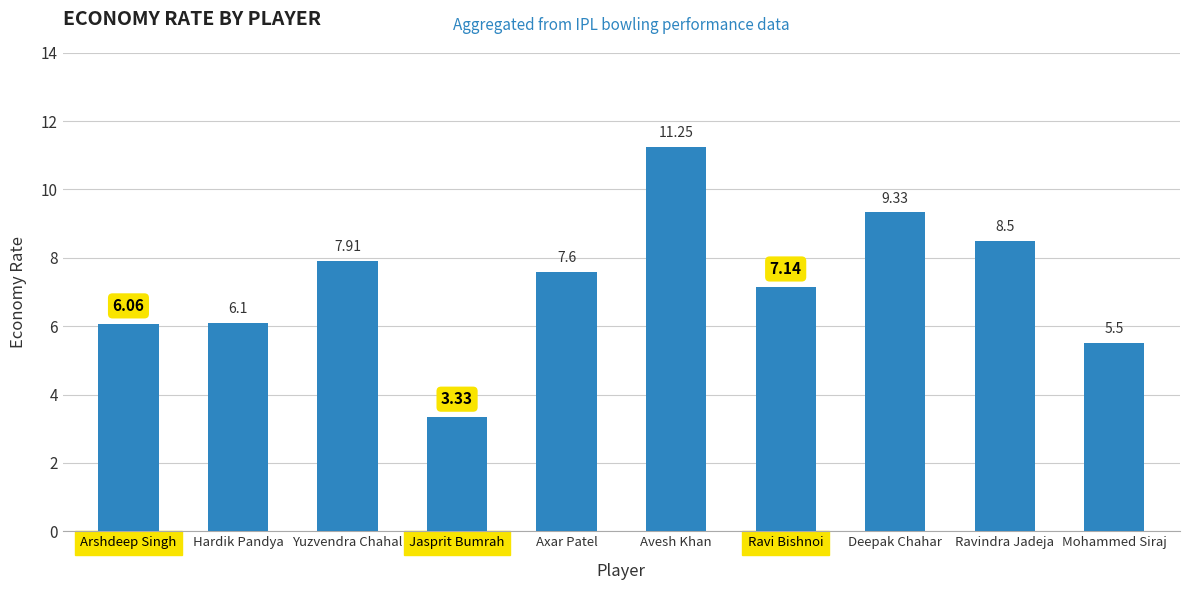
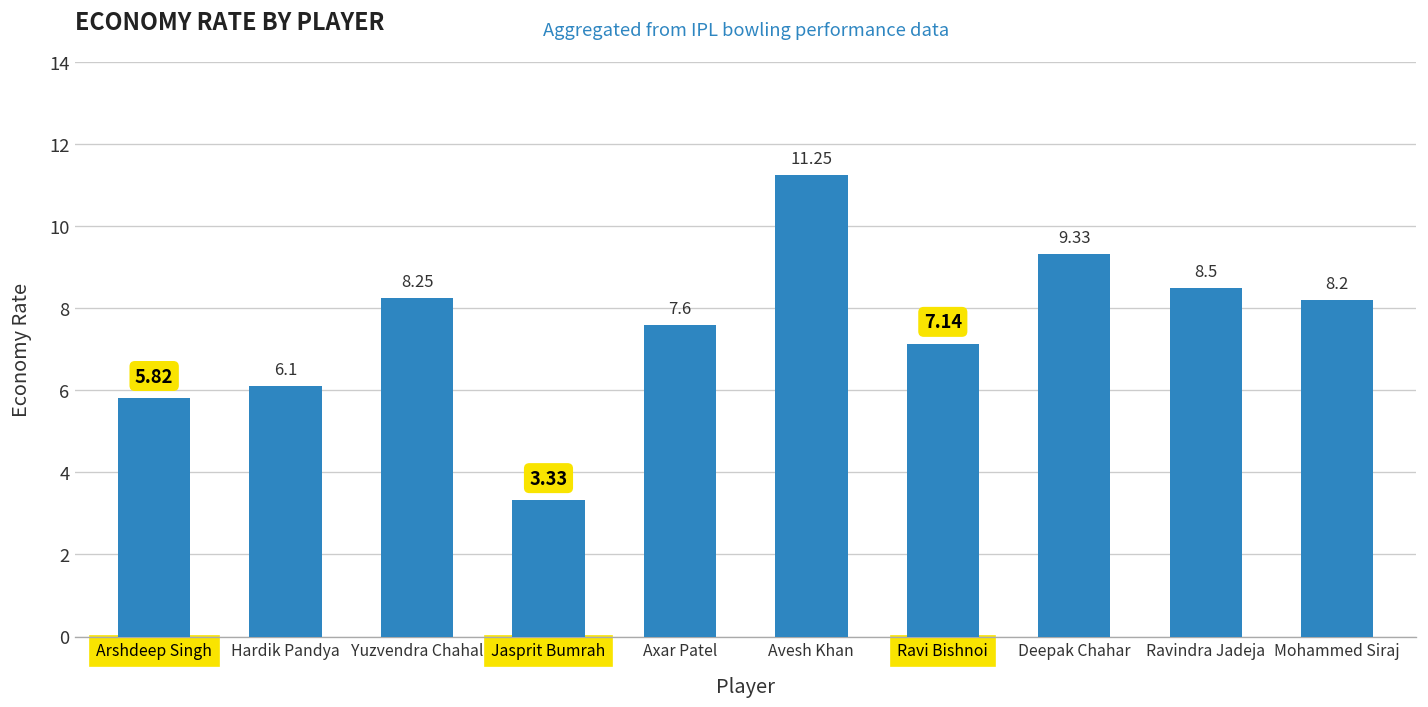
  {
-   "Arshdeep Singh": 6.06,
+   "Arshdeep Singh": 5.82,
    "Hardik Pandya": 6.1,
-   "Yuzvendra Chahal": 7.91,
+   "Yuzvendra Chahal": 8.25,
    "Axar Patel": 7.6,
    "Avesh Khan": 11.25,
    "Deepak Chahar": 9.33,
    "Ravindra Jadeja": 8.5,
-   "Mohammed Siraj": 5.5
+   "Mohammed Siraj": 8.2
  }
